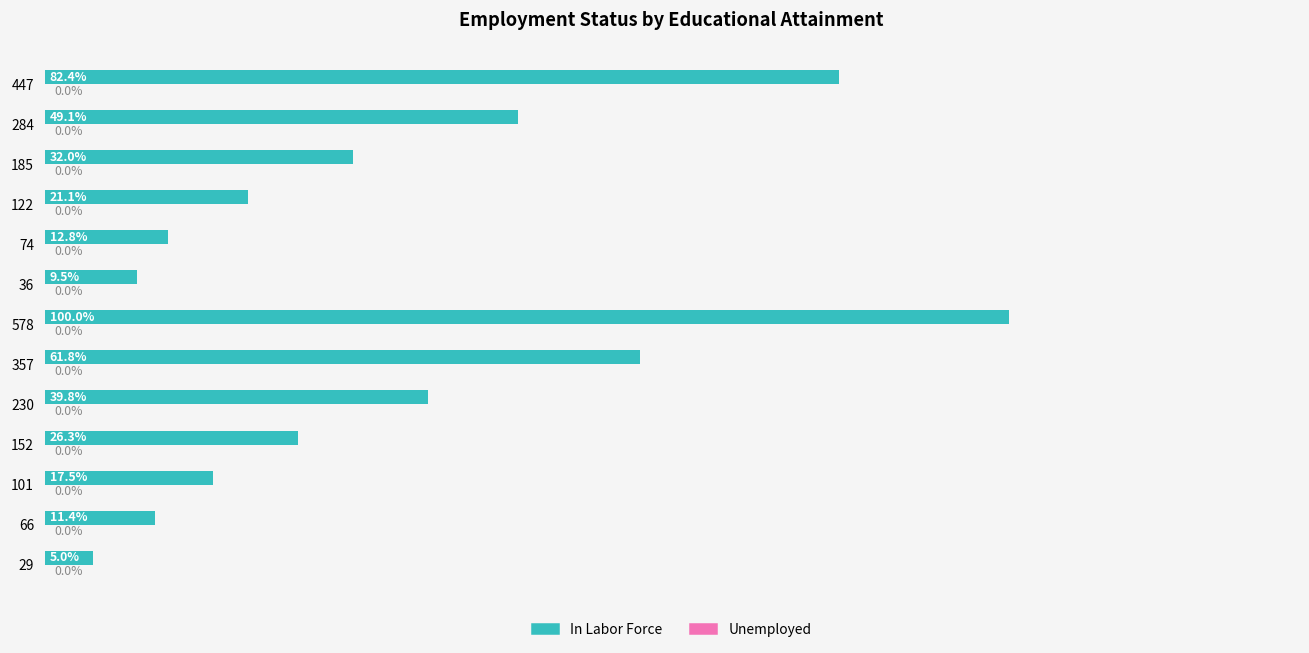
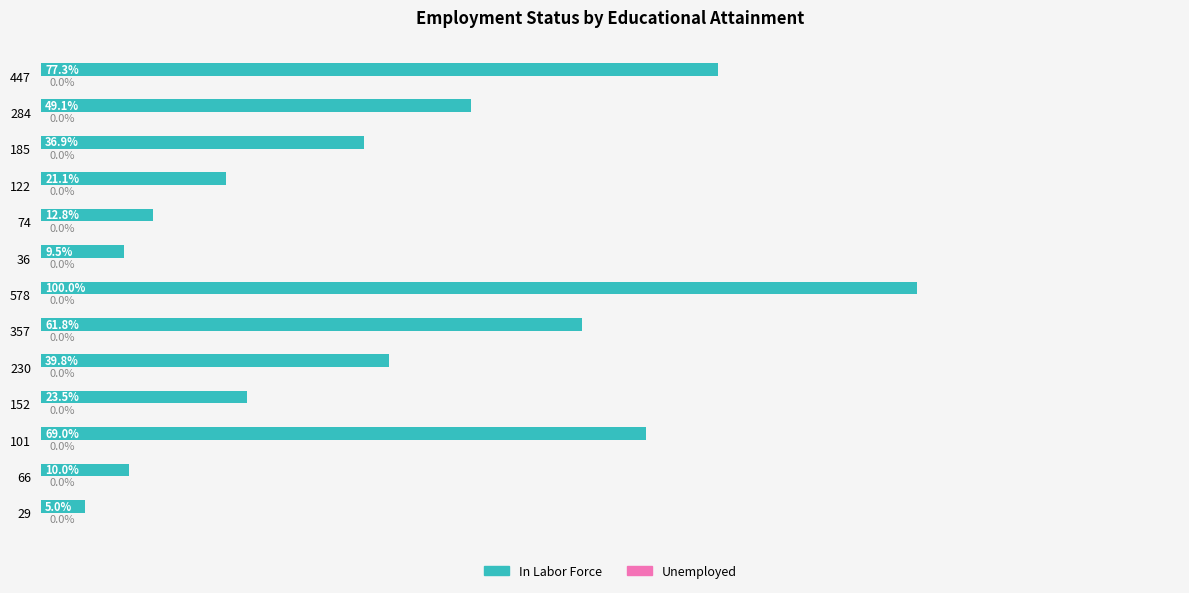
  {
    "In Labor Force": {
-     "447": "82.4%",
+     "447": "77.3%",
      "284": "49.1%",
-     "185": "32.0%",
+     "185": "36.9%",
      "122": "21.1%",
      "74": "12.8%",
      "36": "9.5%",
      "578": "100.0%",
      "357": "61.8%",
      "230": "39.8%",
-     "152": "26.3%",
-     "101": "17.5%",
-     "66": "11.4%",
+     "152": "23.5%",
+     "101": "69.0%",
+     "66": "10.0%",
      "29": "5.0%"
    },
    "Unemployed": {
      "447": "0.0%",
      "284": "0.0%",
      "185": "0.0%",
      "122": "0.0%",
      "74": "0.0%",
      "36": "0.0%",
      "578": "0.0%",
      "357": "0.0%",
      "230": "0.0%",
      "152": "0.0%",
      "101": "0.0%",
      "66": "0.0%",
      "29": "0.0%"
    }
  }
